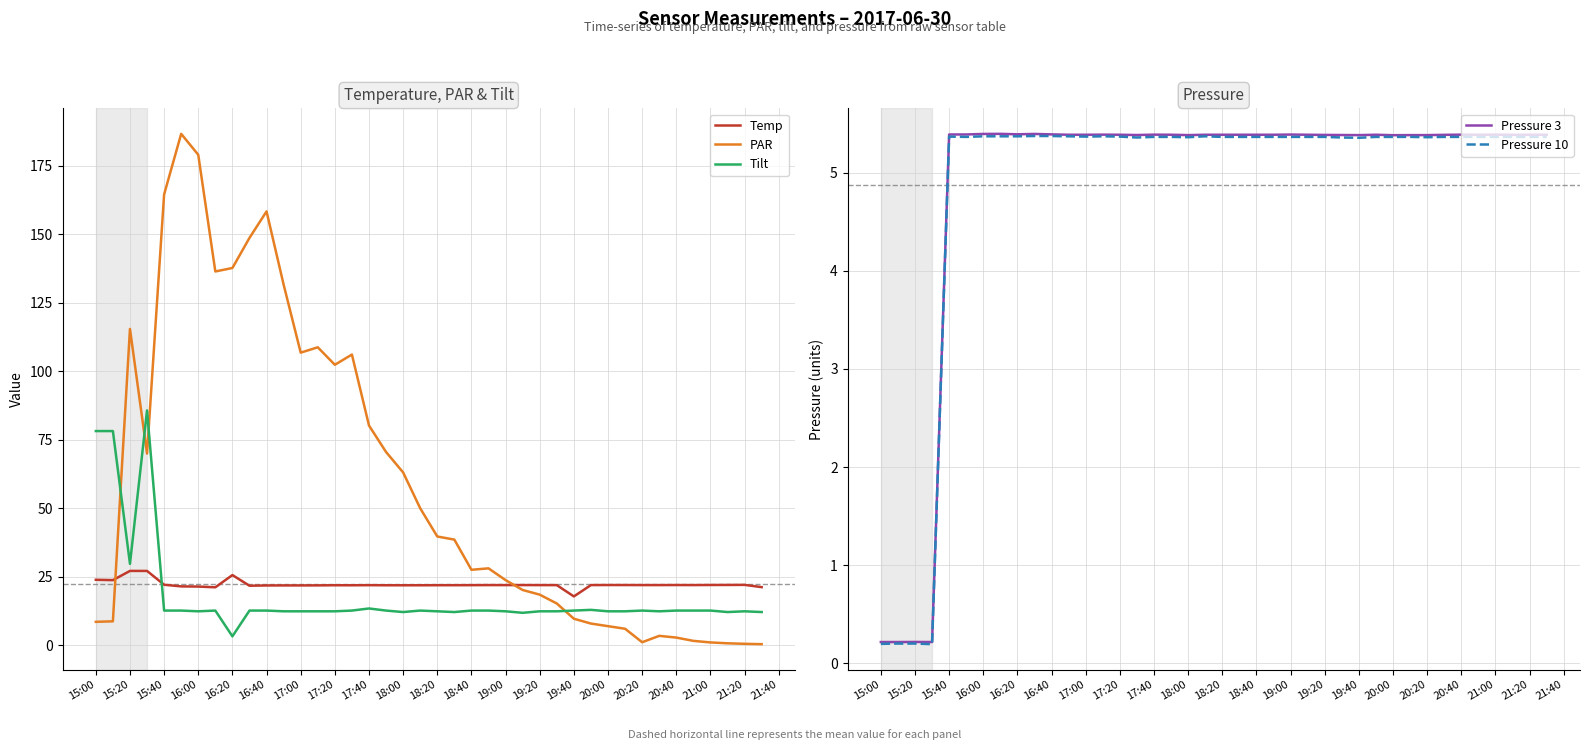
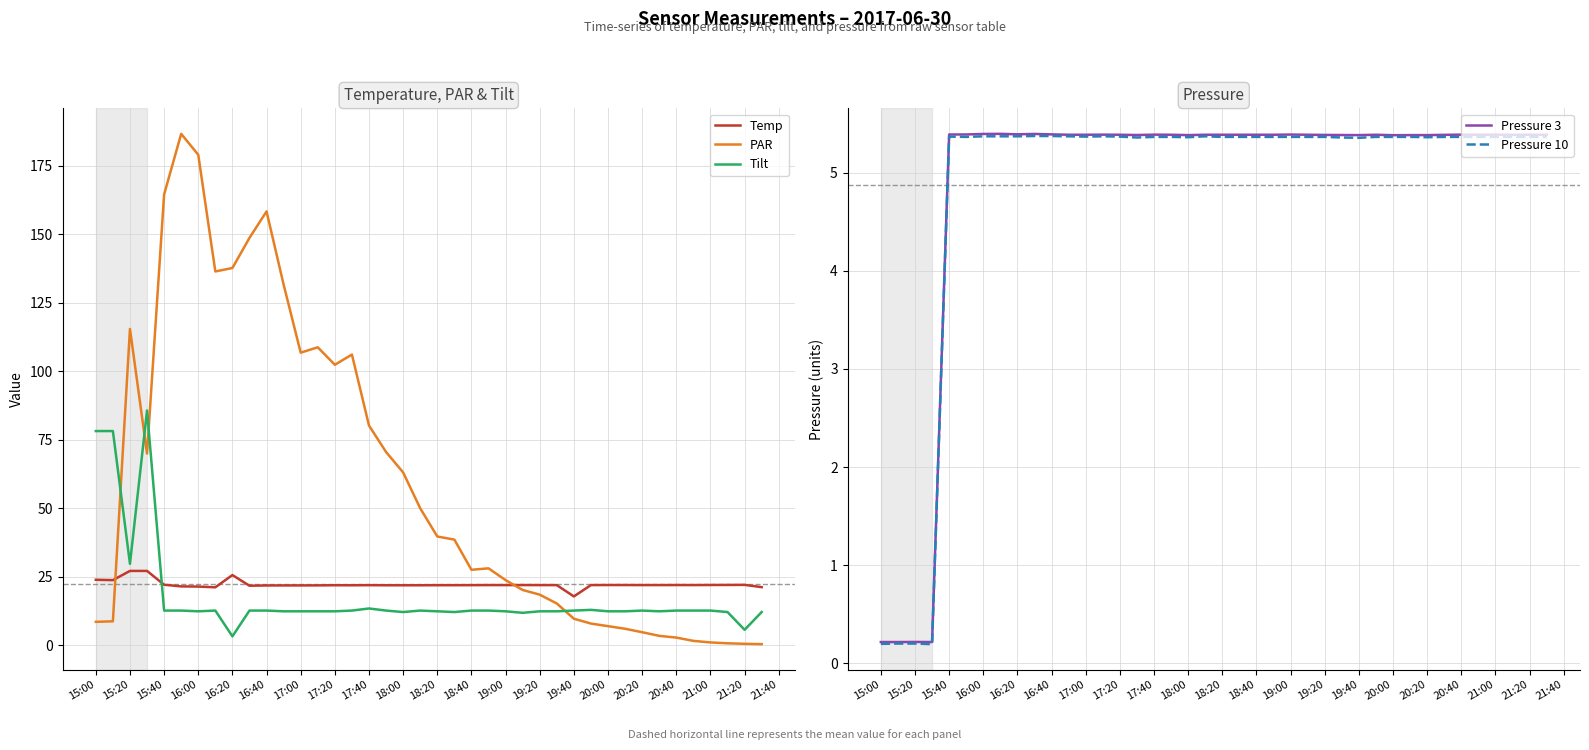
  {
    "Temperature, PAR & Tilt": {
      "Temp": {
        "15:00": 24,
        "15:20": 27,
        "15:40": 22,
        "16:00": 21,
        "16:20": 26,
        "16:40": 22,
        "17:00": 22,
        "17:20": 22,
        "17:40": 22,
        "18:00": 22,
        "18:20": 22,
        "18:40": 22,
        "19:00": 22,
        "19:20": 22,
        "19:40": 18,
        "20:00": 22,
        "20:20": 22,
        "20:40": 22,
        "21:00": 22,
        "21:20": 22
      },
      "PAR": {
        "15:00": 8,
        "15:20": 115,
        "15:40": 164,
        "16:00": 179,
        "16:20": 138,
        "16:40": 158,
        "17:00": 107,
        "17:20": 102,
        "17:40": 80,
        "18:00": 63,
        "18:20": 40,
        "18:40": 27,
        "19:00": 24,
        "19:20": 18,
        "19:40": 10,
        "20:00": 7,
-       "20:20": 1,
+       "20:20": 5,
        "20:40": 3,
        "21:00": 1,
        "21:20": 0
      },
      "Tilt": {
        "15:00": 78,
        "15:20": 30,
        "15:40": 13,
        "16:00": 12,
        "16:20": 3,
        "16:40": 13,
        "17:00": 12,
        "17:20": 12,
        "17:40": 13,
        "18:00": 12,
        "18:20": 12,
        "18:40": 13,
        "19:00": 12,
        "19:20": 12,
        "19:40": 13,
        "20:00": 12,
        "20:20": 13,
        "20:40": 13,
        "21:00": 13,
-       "21:20": 12
+       "21:20": 6
      }
    },
    "Pressure": {
      "Pressure 3": {
        "19:40": 5.4
      },
      "Pressure 10": {
        "19:40": 5.4
      }
    }
  }
